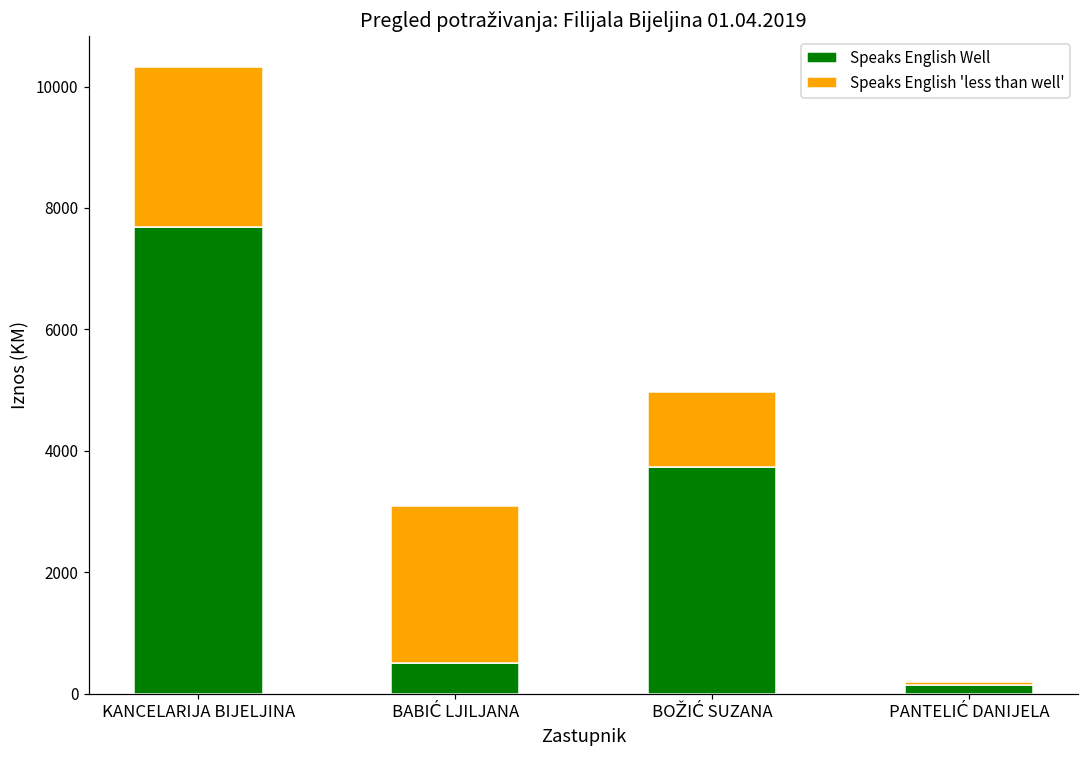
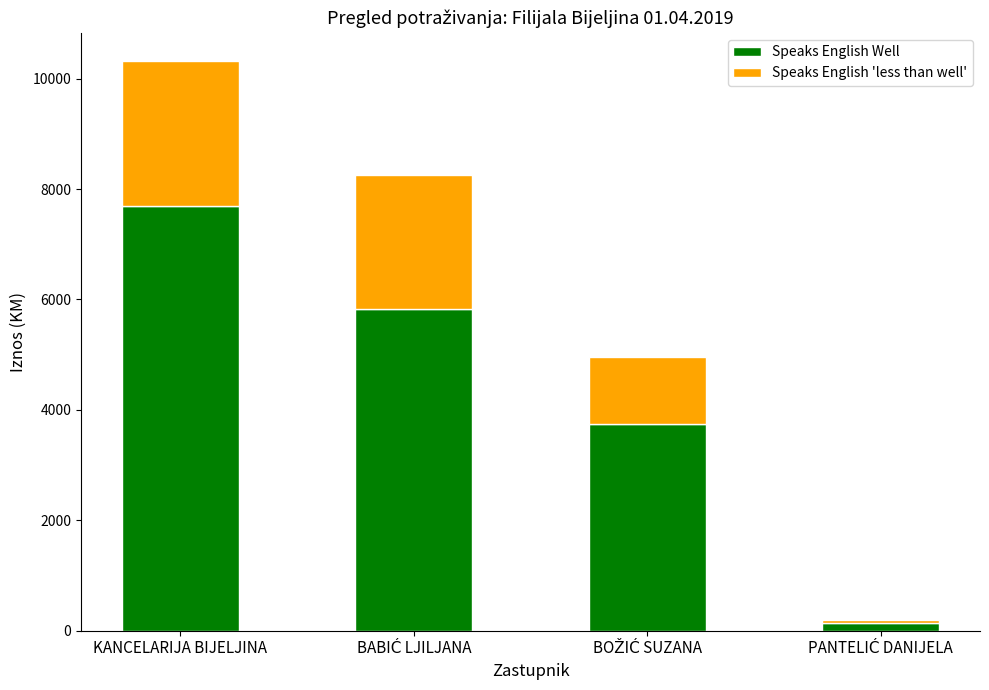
  {
    "Speaks English Well": {
      "KANCELARIJA BIJELJINA": 7700,
-     "BABIĆ LJILJANA": 500,
+     "BABIĆ LJILJANA": 5800,
      "BOŽIĆ SUZANA": 3700,
      "PANTELIĆ DANIJELA": 100
    },
    "Speaks English 'less than well'": {
      "KANCELARIJA BIJELJINA": 2600,
-     "BABIĆ LJILJANA": 2600,
+     "BABIĆ LJILJANA": 2400,
      "BOŽIĆ SUZANA": 1200,
      "PANTELIĆ DANIJELA": 100
    }
  }
